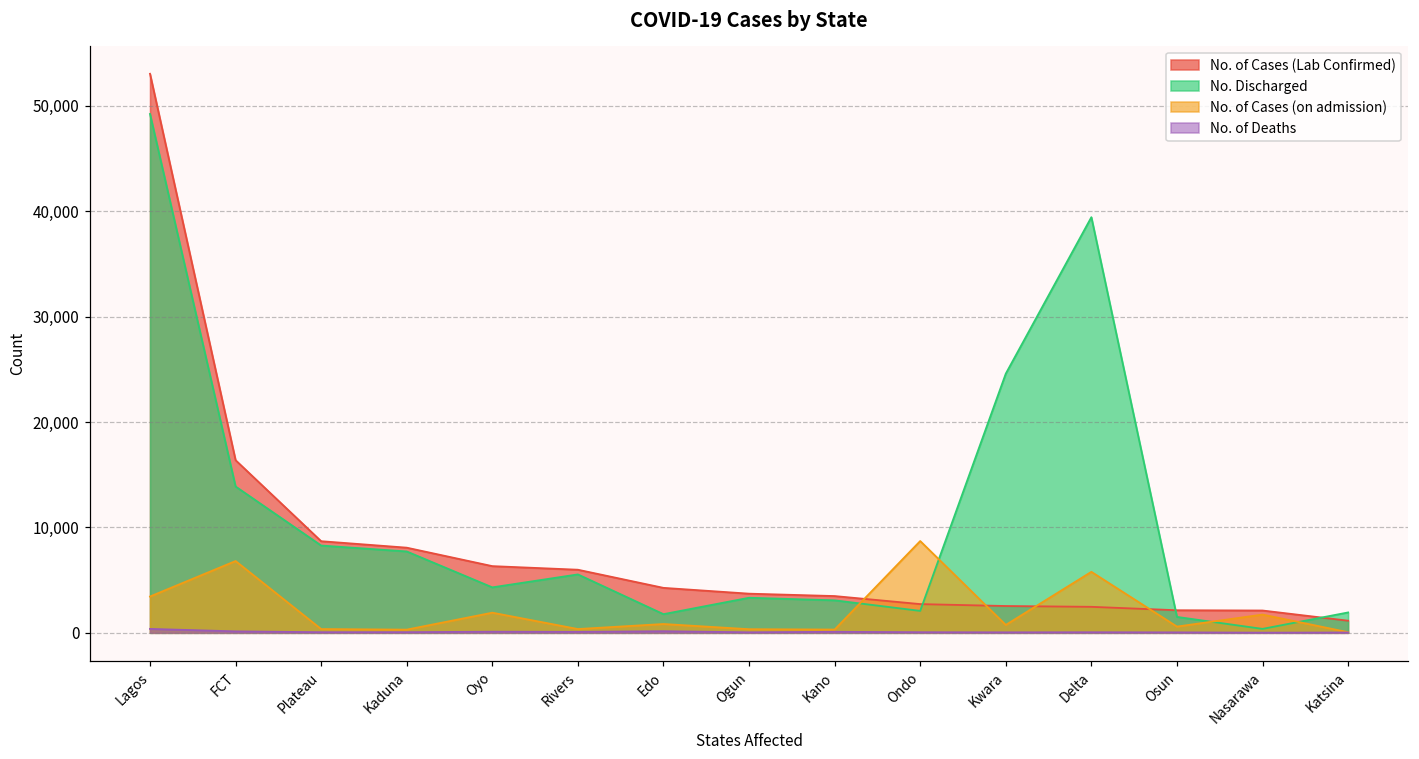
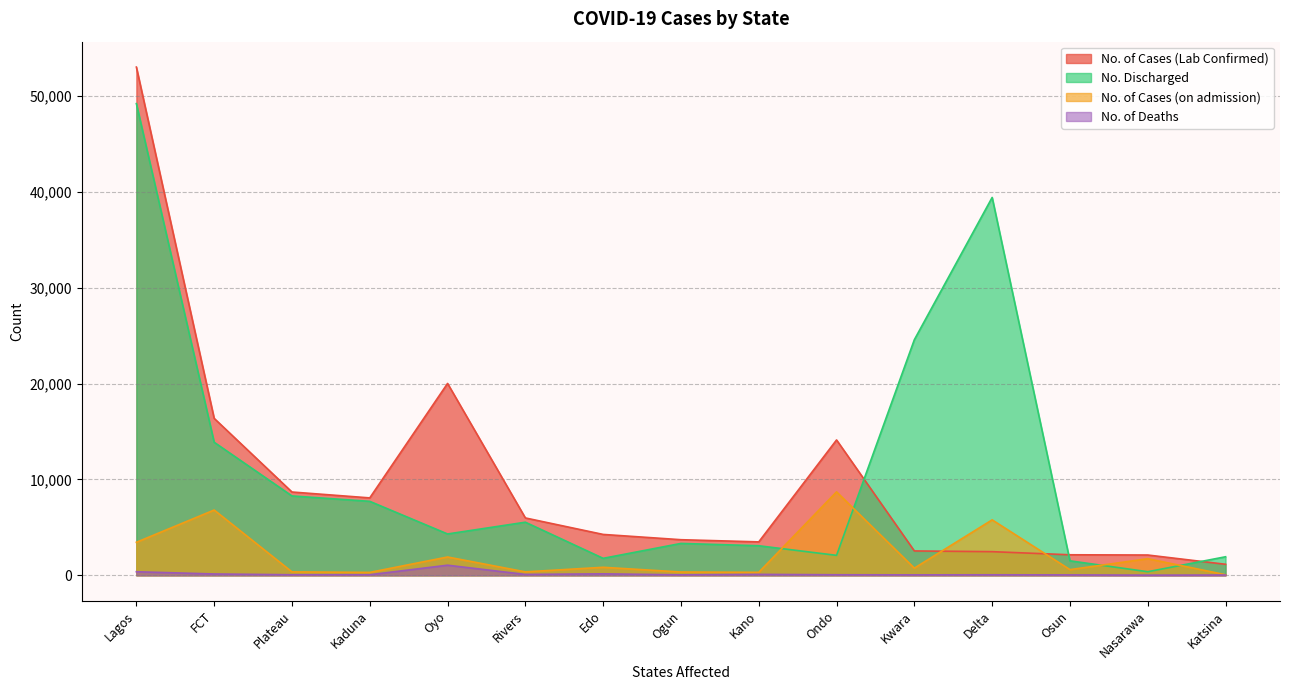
  {
    "No. of Cases (Lab Confirmed)": {
      "Lagos": "53,000",
      "FCT": "16,000",
      "Plateau": "9,000",
      "Kaduna": "8,000",
-     "Oyo": "6,000",
+     "Oyo": "20,000",
      "Rivers": "6,000",
      "Edo": "4,000",
      "Ogun": "4,000",
      "Kano": "3,000",
-     "Ondo": "3,000",
+     "Ondo": "14,000",
      "Kwara": "3,000",
      "Delta": "2,000",
      "Osun": "2,000",
      "Nasarawa": "2,000",
      "Katsina": "1,000"
    },
    "No. Discharged": {
      "Lagos": "49,000",
      "FCT": "14,000",
      "Plateau": "8,000",
      "Kaduna": "8,000",
      "Oyo": "4,000",
      "Rivers": "6,000",
      "Edo": "2,000",
      "Ogun": "3,000",
      "Kano": "3,000",
      "Ondo": "2,000",
      "Kwara": "25,000",
      "Delta": "39,000",
      "Osun": "2,000",
      "Nasarawa": "0",
      "Katsina": "2,000"
    },
    "No. of Cases (on admission)": {
      "Lagos": "3,000",
      "FCT": "7,000",
      "Plateau": "0",
      "Oyo": "2,000",
      "Edo": "1,000",
      "Ogun": "0",
      "Ondo": "9,000",
      "Kwara": "1,000",
      "Delta": "6,000",
      "Osun": "1,000",
      "Nasarawa": "2,000"
    },
    "No. of Deaths": {
      "Lagos": "0",
      "FCT": "0",
      "Plateau": "0",
-     "Oyo": "0",
+     "Oyo": "1,000",
      "Edo": "0",
      "Ogun": "0",
      "Ondo": "0",
      "Kwara": "0",
      "Delta": "0",
      "Osun": "0",
      "Nasarawa": "0"
    }
  }
